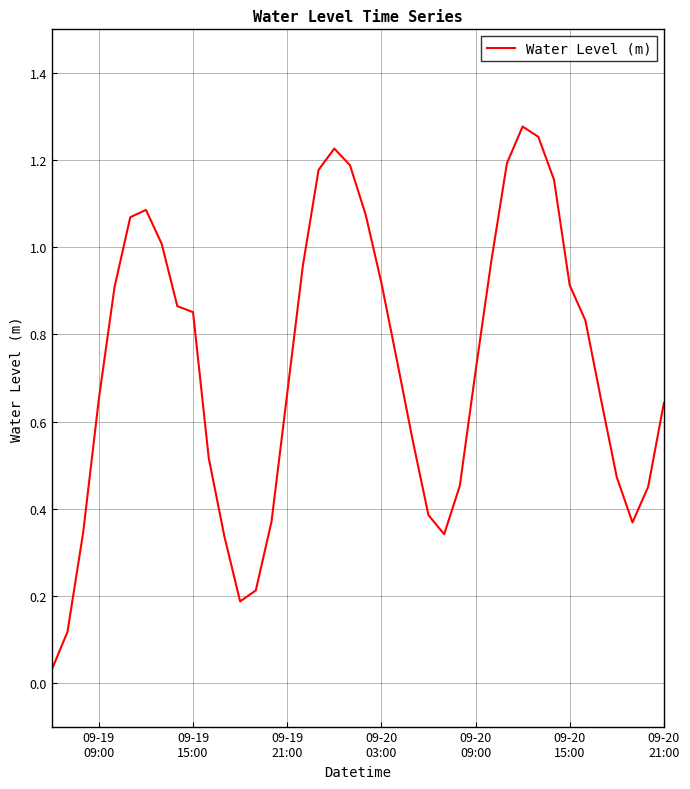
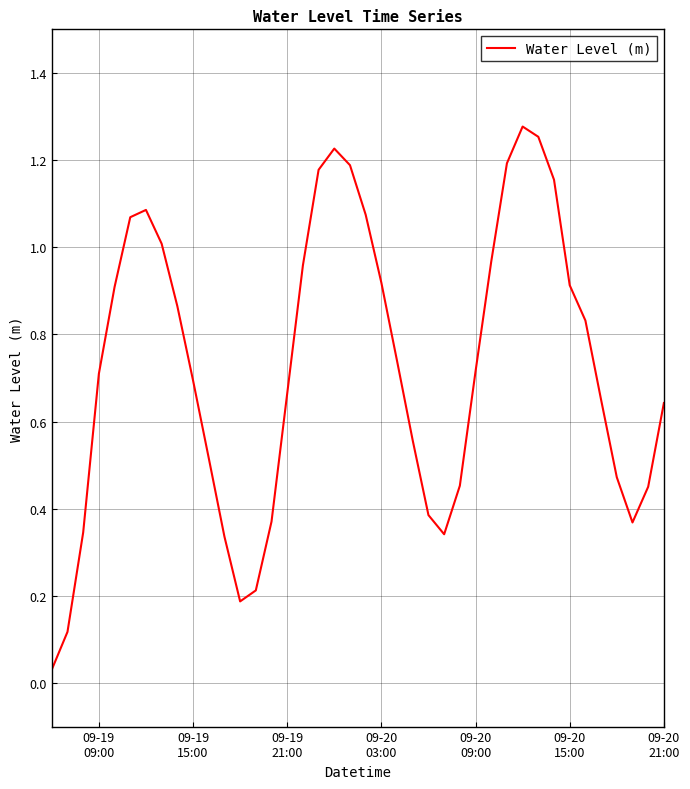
  {
-   "09-19 09:00": 0.65,
-   "09-19 15:00": 0.85,
+   "09-19 09:00": 0.71,
+   "09-19 15:00": 0.69,
    "09-19 21:00": 0.66,
    "09-20 03:00": 0.92,
    "09-20 09:00": 0.72,
    "09-20 15:00": 0.91,
    "09-20 21:00": 0.64
  }
